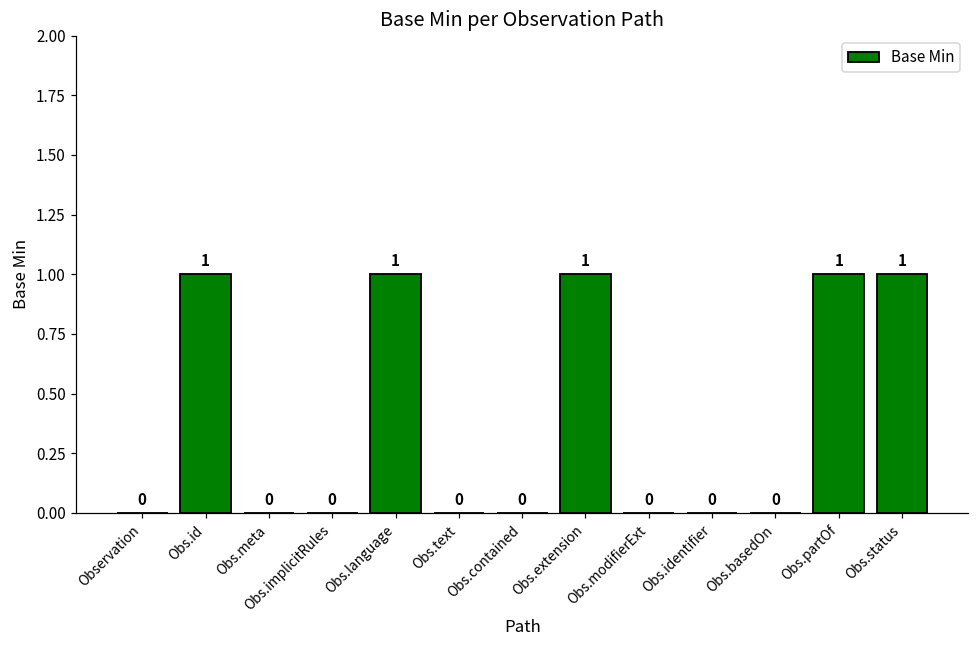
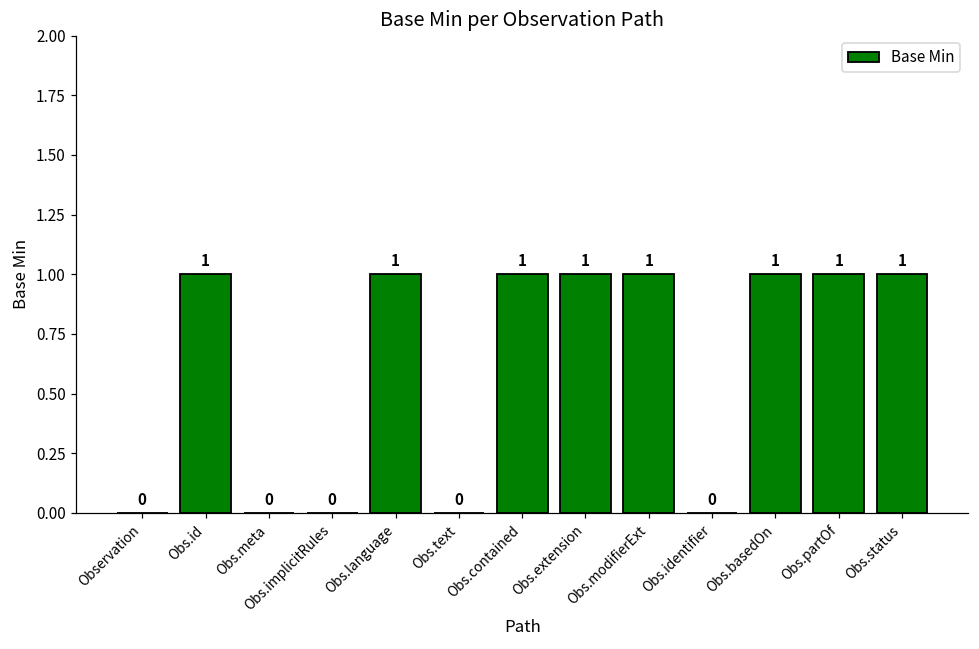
  {
    "Observation": 0,
    "Obs.id": 1,
    "Obs.meta": 0,
    "Obs.implicitRules": 0,
    "Obs.language": 1,
    "Obs.text": 0,
-   "Obs.contained": 0,
+   "Obs.contained": 1,
    "Obs.extension": 1,
-   "Obs.modifierExt": 0,
+   "Obs.modifierExt": 1,
    "Obs.identifier": 0,
-   "Obs.basedOn": 0,
+   "Obs.basedOn": 1,
    "Obs.partOf": 1,
    "Obs.status": 1
  }
